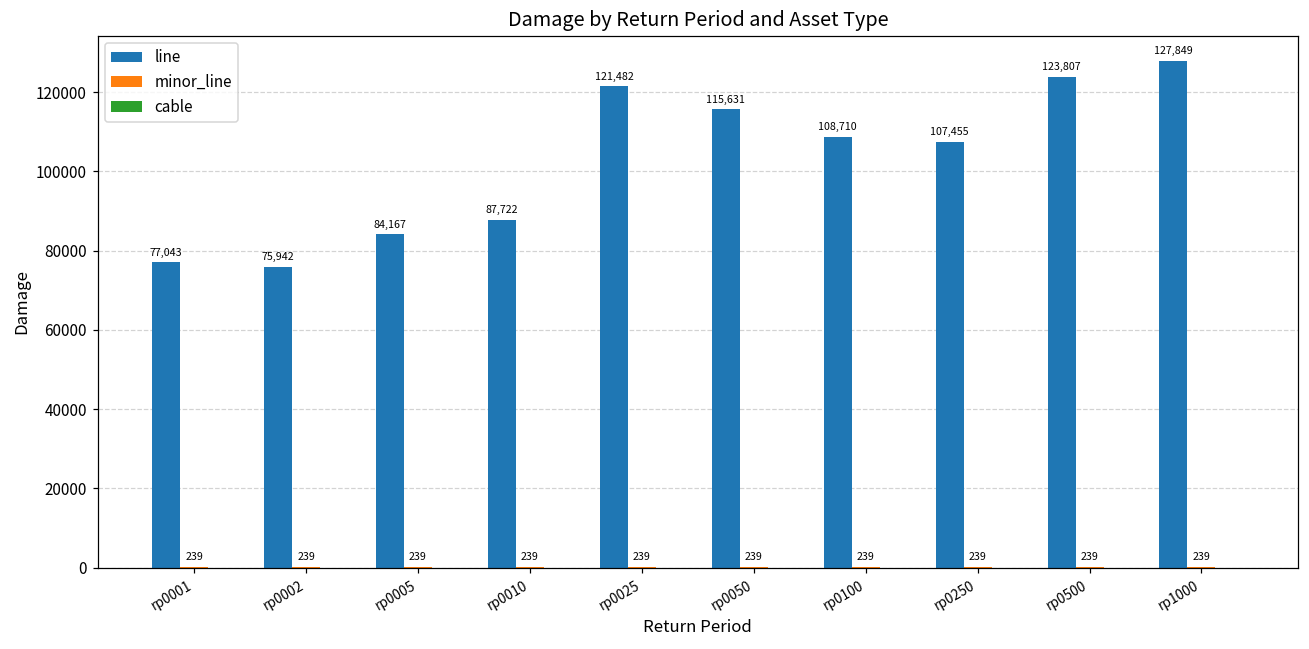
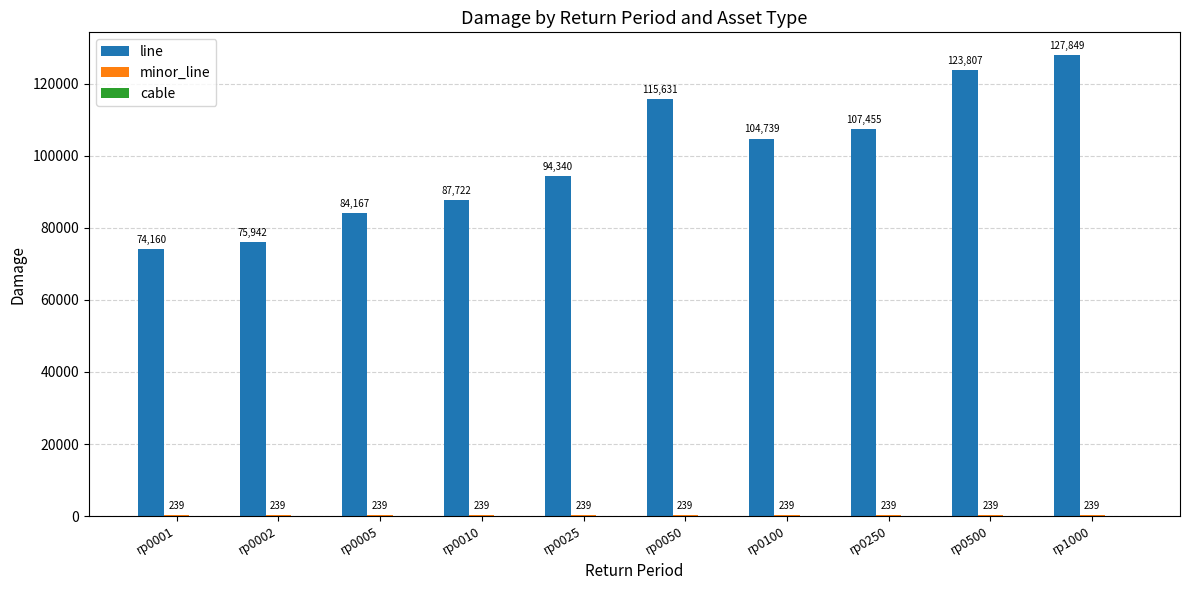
  {
    "line": {
-     "rp0001": "77,043",
+     "rp0001": "74,160",
      "rp0002": "75,942",
      "rp0005": "84,167",
      "rp0010": "87,722",
-     "rp0025": "121,482",
+     "rp0025": "94,340",
      "rp0050": "115,631",
-     "rp0100": "108,710",
+     "rp0100": "104,739",
      "rp0250": "107,455",
      "rp0500": "123,807",
      "rp1000": "127,849"
    },
    "minor_line": {
      "rp0001": "239",
      "rp0002": "239",
      "rp0005": "239",
      "rp0010": "239",
      "rp0025": "239",
      "rp0050": "239",
      "rp0100": "239",
      "rp0250": "239",
      "rp0500": "239",
      "rp1000": "239"
    },
    "cable": {
      "rp0001": "0",
      "rp0002": "0",
      "rp0005": "0",
      "rp0010": "0",
      "rp0025": "0",
      "rp0050": "0",
      "rp0100": "0",
      "rp0250": "0",
      "rp0500": "0",
      "rp1000": "0"
    }
  }
